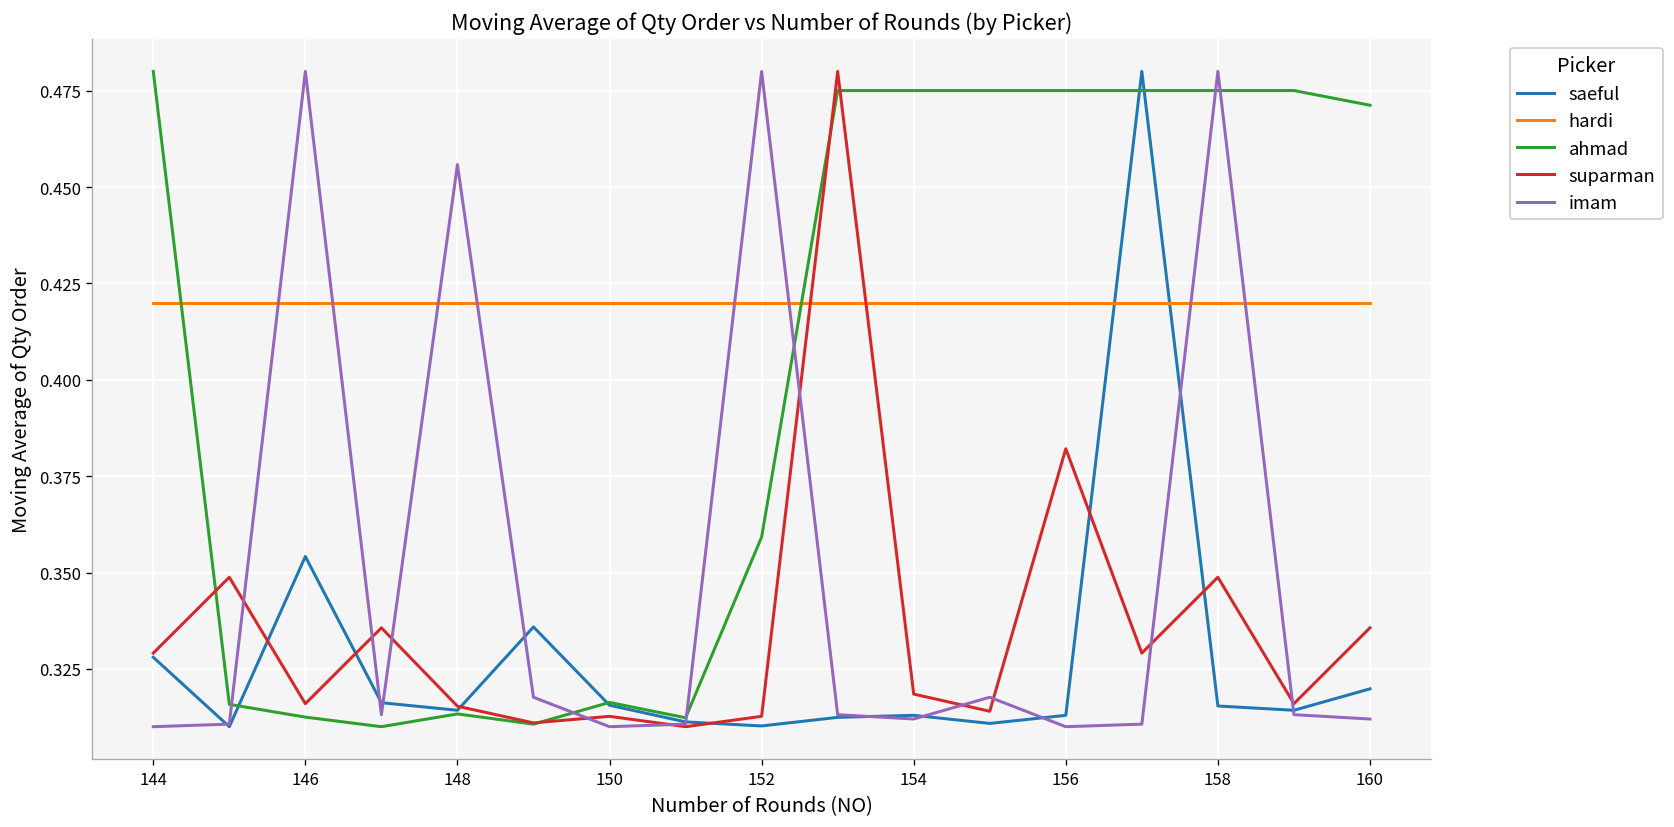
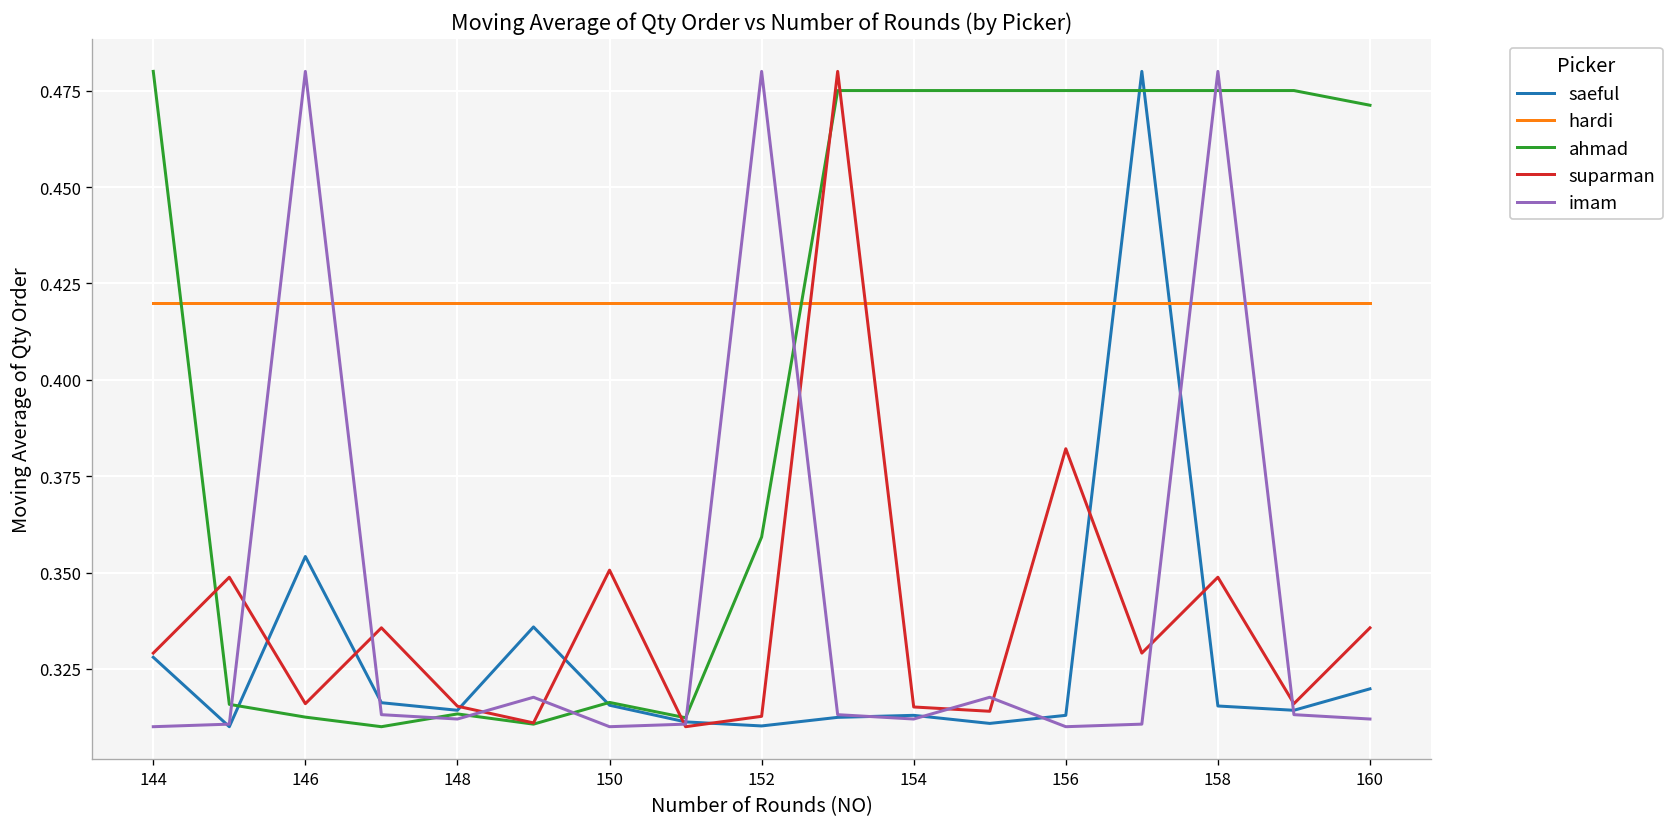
  {
    "saeful": {
      "144": 0.328,
      "146": 0.354,
      "148": 0.314,
      "152": 0.310,
      "154": 0.313,
      "156": 0.313,
      "158": 0.315,
      "160": 0.320
    },
    "hardi": {
      "144": 0.420,
      "146": 0.420,
      "148": 0.420,
      "150": 0.420,
      "152": 0.420,
      "154": 0.420,
      "156": 0.420,
      "158": 0.420,
      "160": 0.420
    },
    "ahmad": {
      "144": 0.480,
      "146": 0.312,
      "148": 0.313,
      "152": 0.359,
      "154": 0.475,
      "156": 0.475,
      "158": 0.475,
      "160": 0.471
    },
    "suparman": {
      "144": 0.329,
      "146": 0.316,
      "148": 0.315,
-     "150": 0.313,
+     "150": 0.351,
      "152": 0.313,
-     "154": 0.318,
+     "154": 0.315,
      "156": 0.382,
      "158": 0.349,
      "160": 0.336
    },
    "imam": {
      "144": 0.310,
      "146": 0.480,
-     "148": 0.456,
+     "148": 0.312,
      "150": 0.310,
      "152": 0.480,
      "154": 0.312,
      "156": 0.310,
      "158": 0.480,
      "160": 0.312
    }
  }
